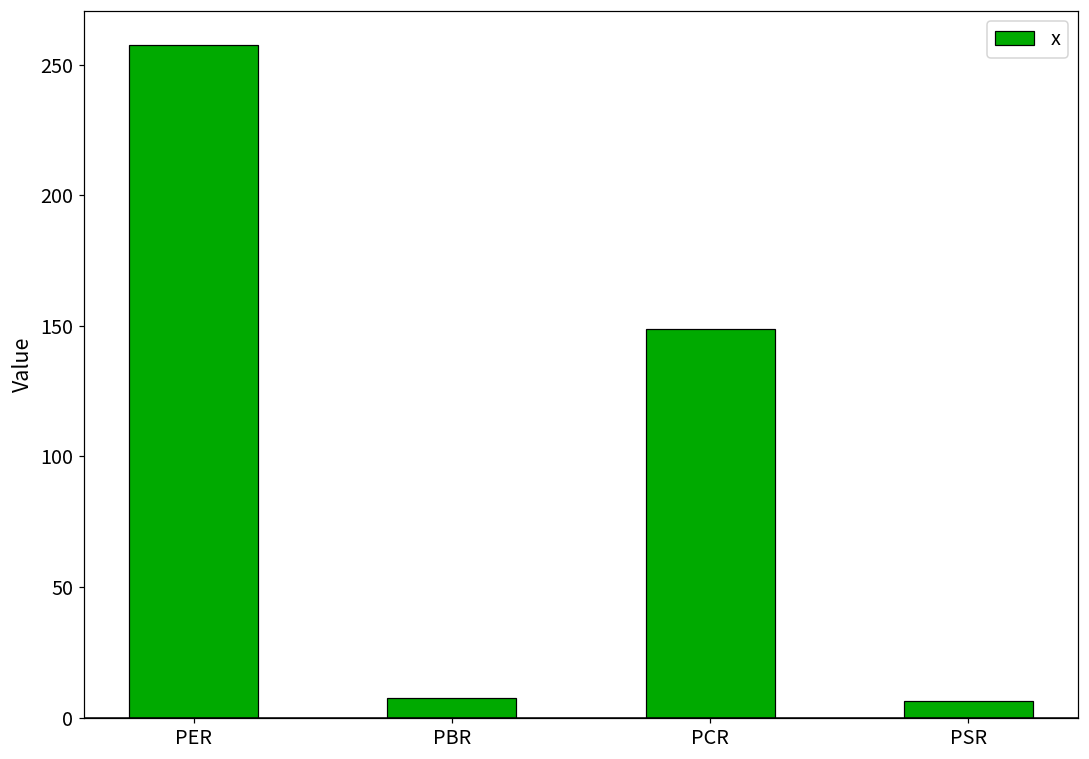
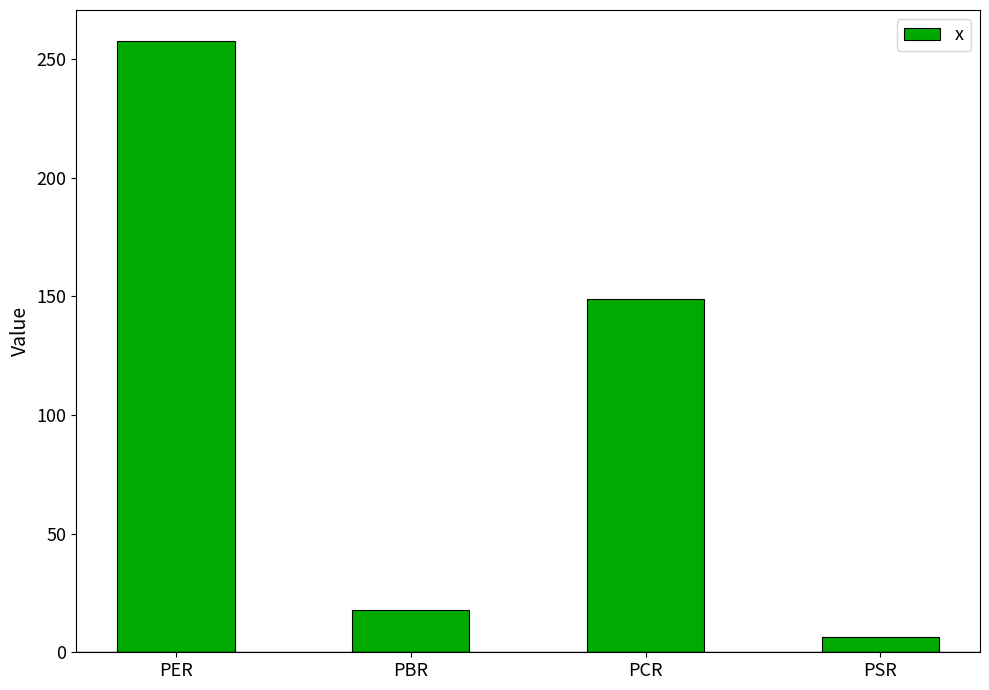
  {
    "PER": 258,
-   "PBR": 7,
+   "PBR": 18,
    "PCR": 149,
    "PSR": 6
  }
